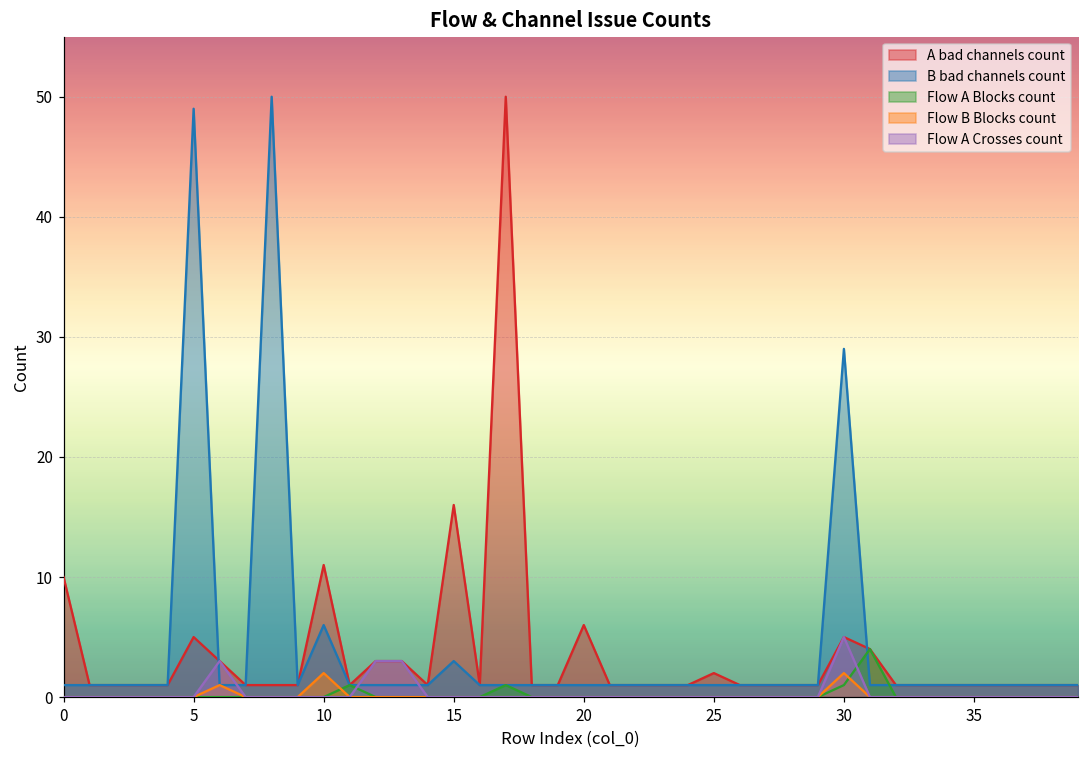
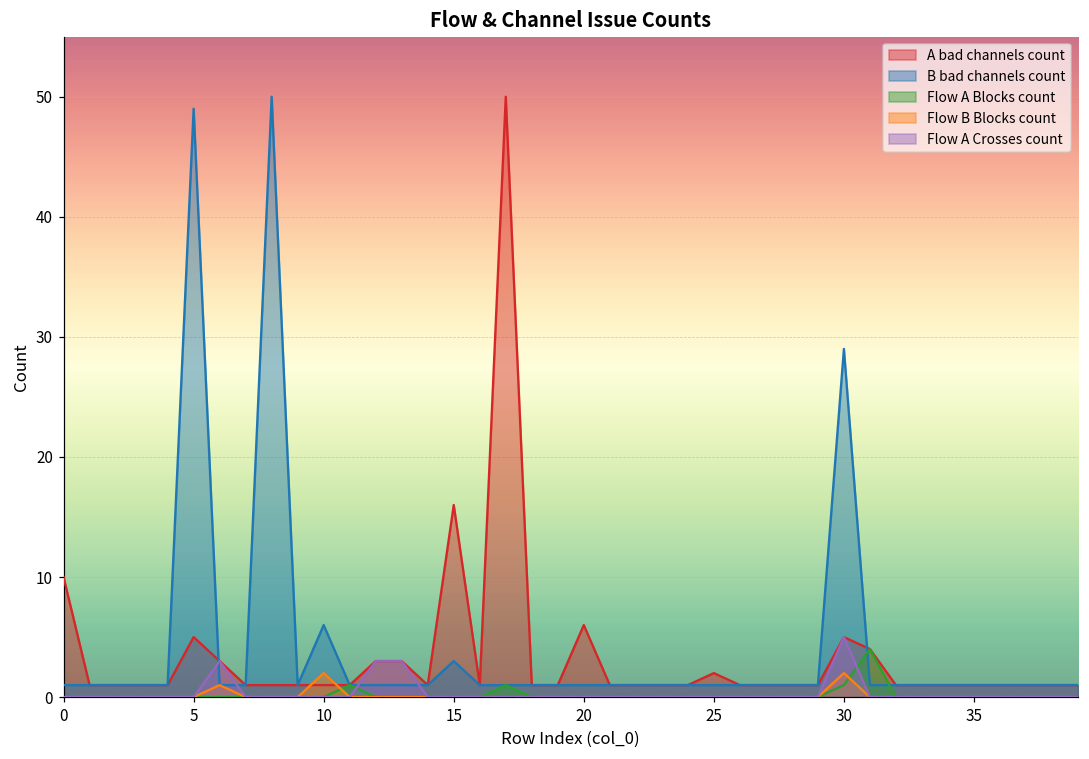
  {
    "A bad channels count": {
      "0": 10,
      "5": 5,
-     "10": 11,
+     "10": 1,
      "15": 16,
      "20": 6,
      "25": 2
    },
    "B bad channels count": {
      "0": 1,
      "5": 49,
      "10": 6,
      "15": 3,
      "20": 1,
      "25": 1,
      "30": 29
    },
    "Flow A Blocks count": {
      "30": 1
    },
    "Flow B Blocks count": {
      "10": 2,
      "30": 2
    }
  }
